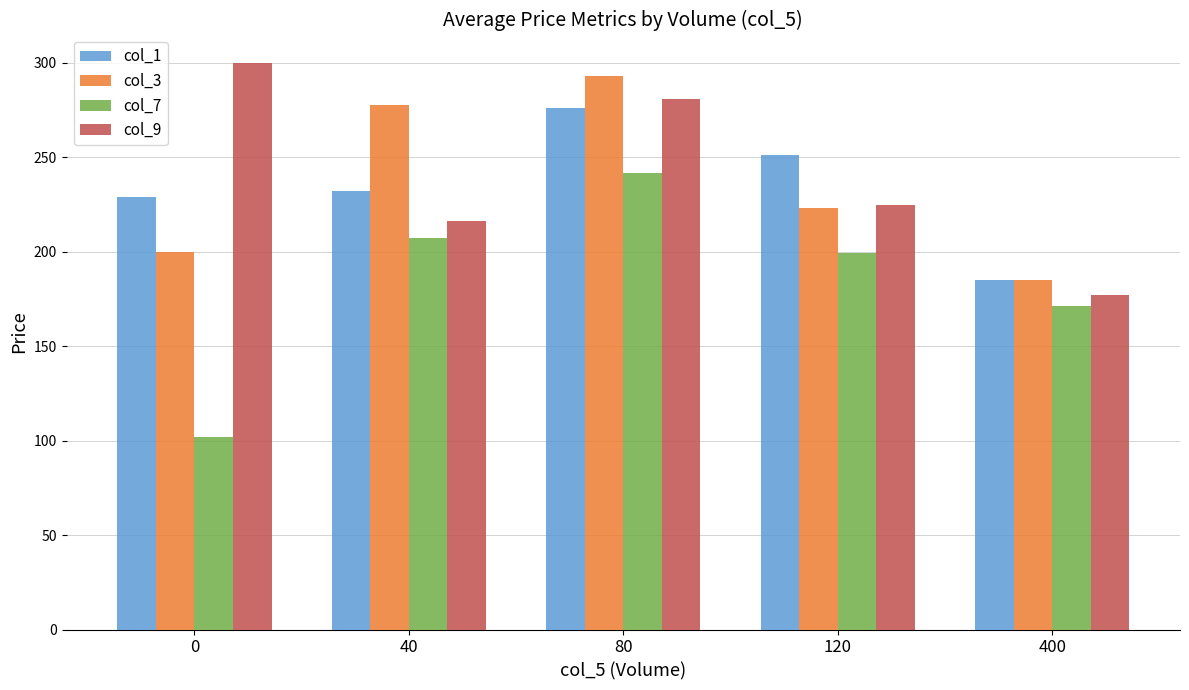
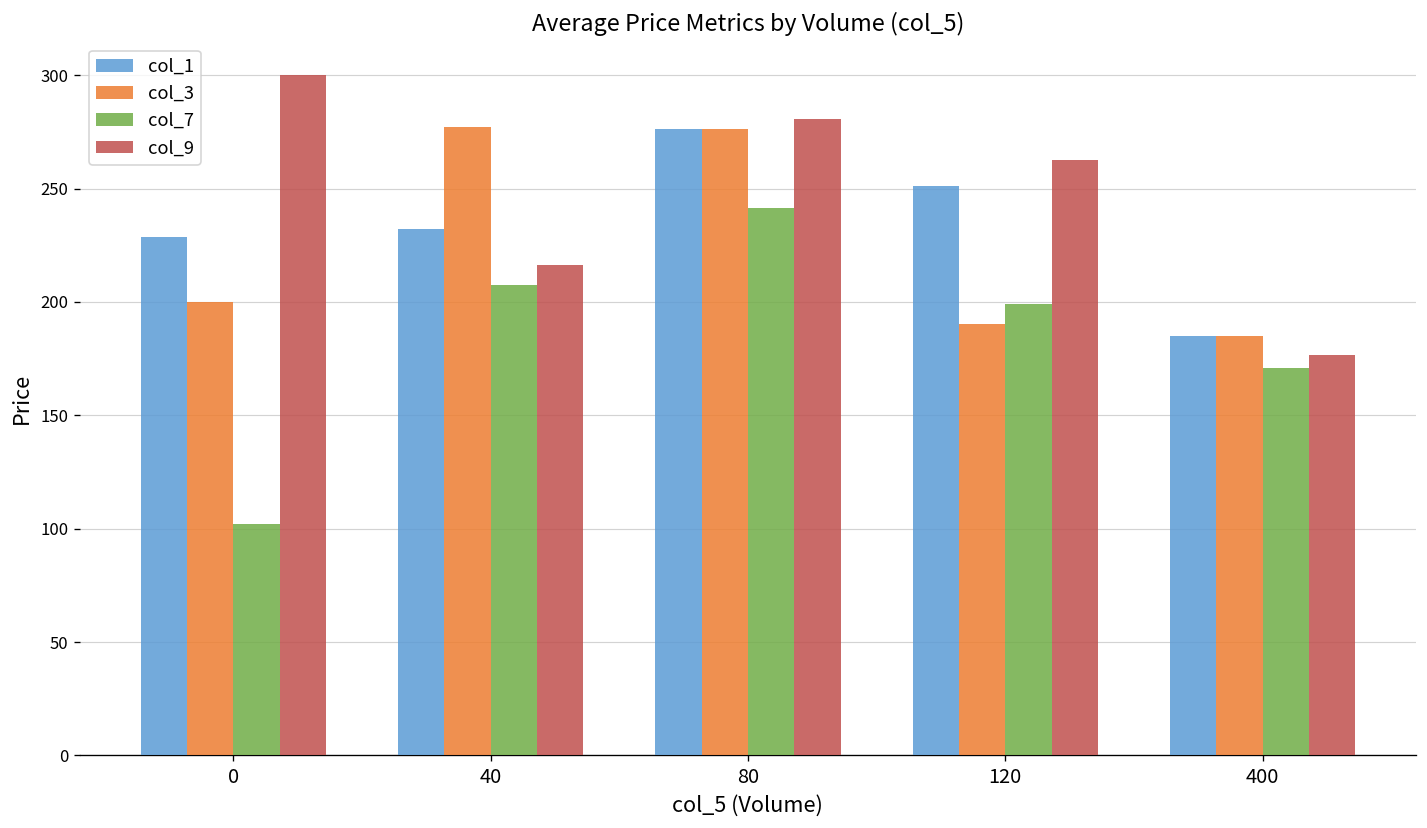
  {
    "col_1": {
      "0": 229,
      "40": 232,
      "80": 276,
      "120": 251,
      "400": 185
    },
    "col_3": {
      "0": 200,
      "40": 277,
-     "80": 293,
-     "120": 223,
+     "80": 276,
+     "120": 190,
      "400": 185
    },
    "col_7": {
      "0": 102,
      "40": 207,
      "80": 242,
      "120": 199,
      "400": 171
    },
    "col_9": {
      "0": 300,
      "40": 216,
      "80": 281,
-     "120": 225,
+     "120": 263,
      "400": 177
    }
  }
